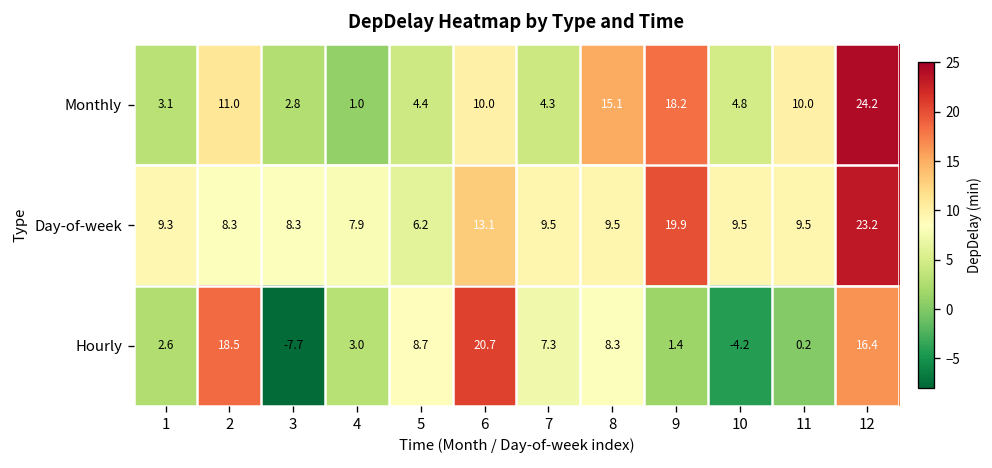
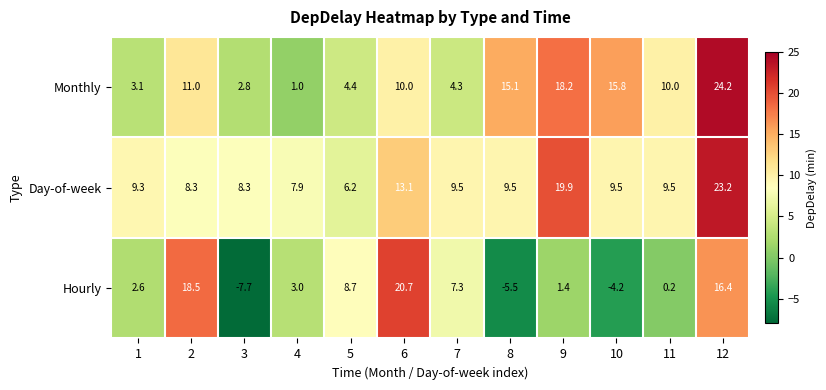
  {
    "Monthly": {
      "1": 3.1,
      "2": 11.0,
      "3": 2.8,
      "4": 1.0,
      "5": 4.4,
      "6": 10.0,
      "7": 4.3,
      "8": 15.1,
      "9": 18.2,
-     "10": 4.8,
+     "10": 15.8,
      "11": 10.0,
      "12": 24.2
    },
    "Day-of-week": {
      "1": 9.3,
      "2": 8.3,
      "3": 8.3,
      "4": 7.9,
      "5": 6.2,
      "6": 13.1,
      "7": 9.5,
      "8": 9.5,
      "9": 19.9,
      "10": 9.5,
      "11": 9.5,
      "12": 23.2
    },
    "Hourly": {
      "1": 2.6,
      "2": 18.5,
      "3": -7.7,
      "4": 3.0,
      "5": 8.7,
      "6": 20.7,
      "7": 7.3,
-     "8": 8.3,
+     "8": -5.5,
      "9": 1.4,
      "10": -4.2,
      "11": 0.2,
      "12": 16.4
    }
  }
